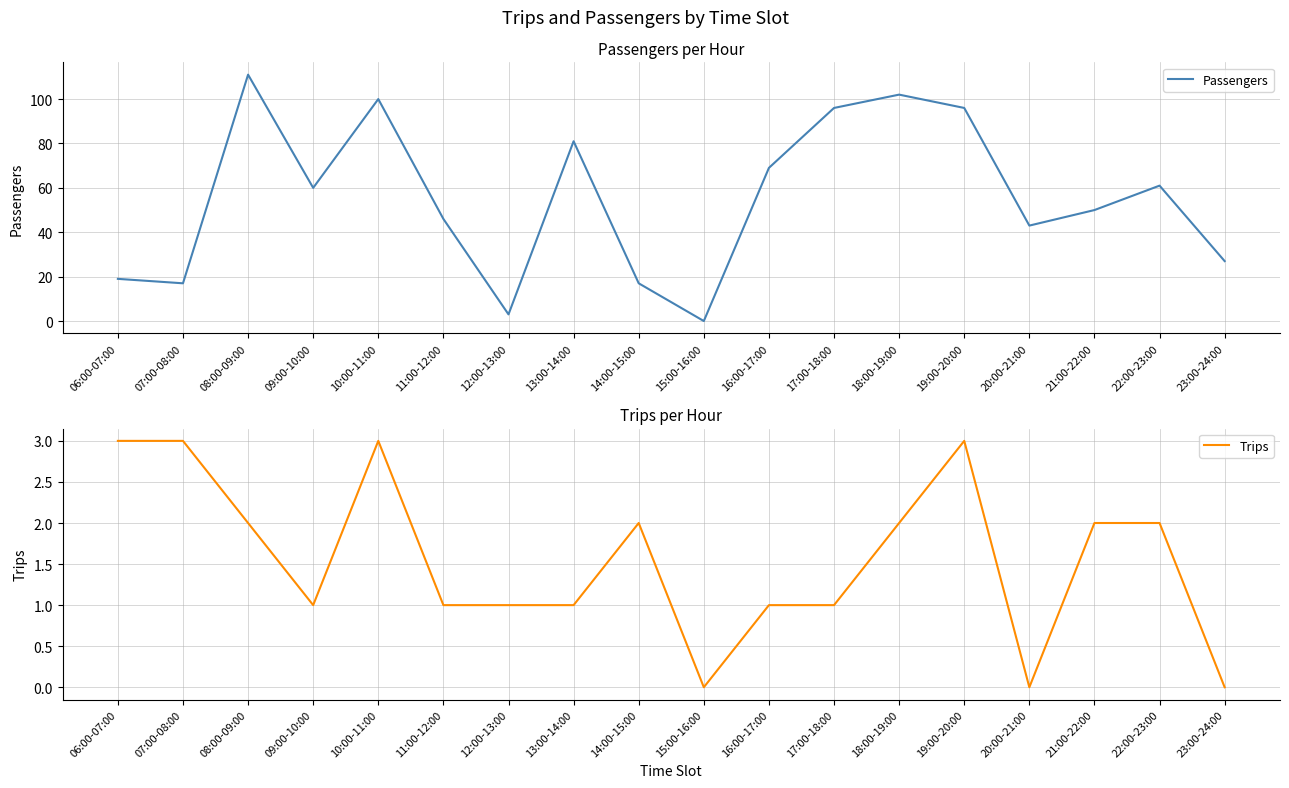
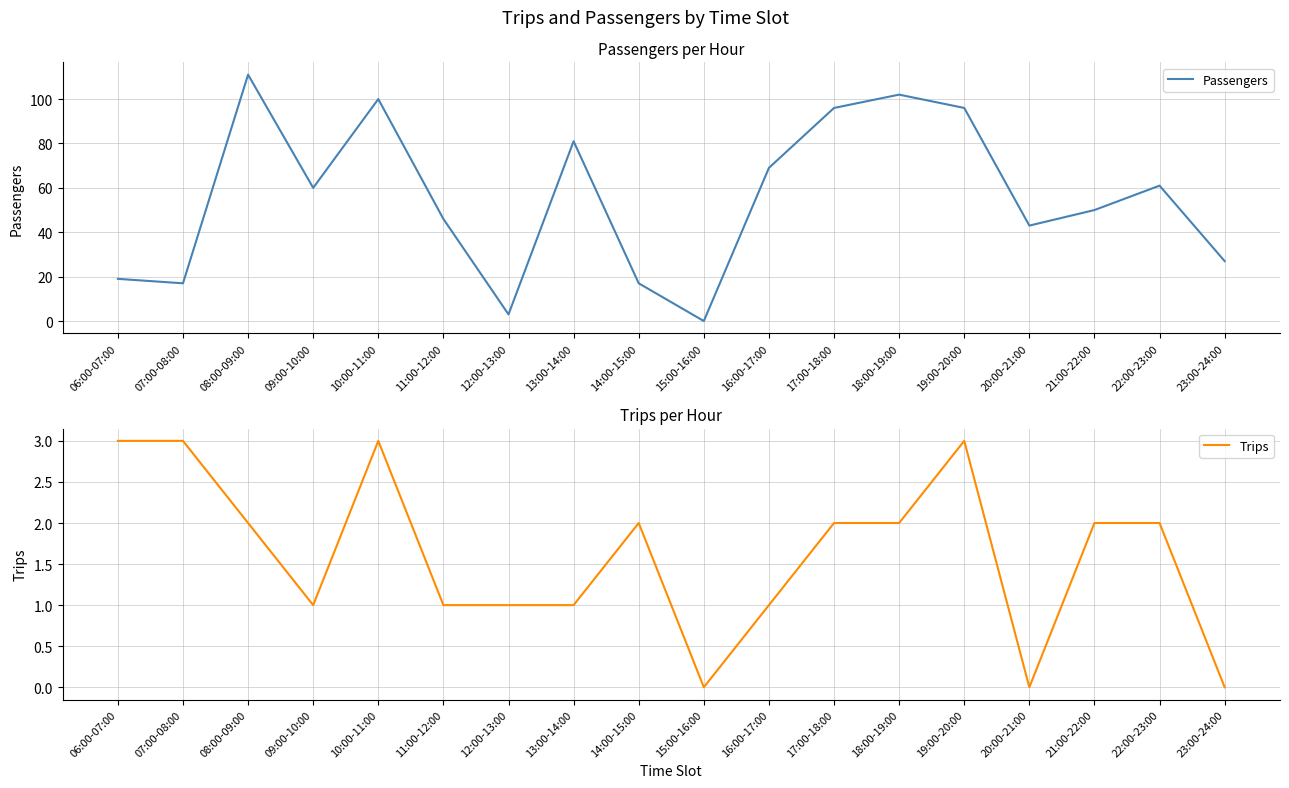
  {
    "Passengers per Hour": {
      "06:00-07:00": 19,
      "07:00-08:00": 17,
      "08:00-09:00": 111,
      "09:00-10:00": 60,
      "10:00-11:00": 100,
      "11:00-12:00": 46,
      "12:00-13:00": 3,
      "13:00-14:00": 81,
      "14:00-15:00": 17,
      "15:00-16:00": 0,
      "16:00-17:00": 69,
      "17:00-18:00": 96,
      "18:00-19:00": 102,
      "19:00-20:00": 96,
      "20:00-21:00": 43,
      "21:00-22:00": 50,
      "22:00-23:00": 61,
      "23:00-24:00": 27
    },
    "Trips per Hour": {
      "06:00-07:00": 3,
      "07:00-08:00": 3,
      "08:00-09:00": 2,
      "09:00-10:00": 1,
      "10:00-11:00": 3,
      "11:00-12:00": 1,
      "12:00-13:00": 1,
      "13:00-14:00": 1,
      "14:00-15:00": 2,
      "15:00-16:00": 0,
      "16:00-17:00": 1,
-     "17:00-18:00": 1,
+     "17:00-18:00": 2,
      "18:00-19:00": 2,
      "19:00-20:00": 3,
      "20:00-21:00": 0,
      "21:00-22:00": 2,
      "22:00-23:00": 2,
      "23:00-24:00": 0
    }
  }
